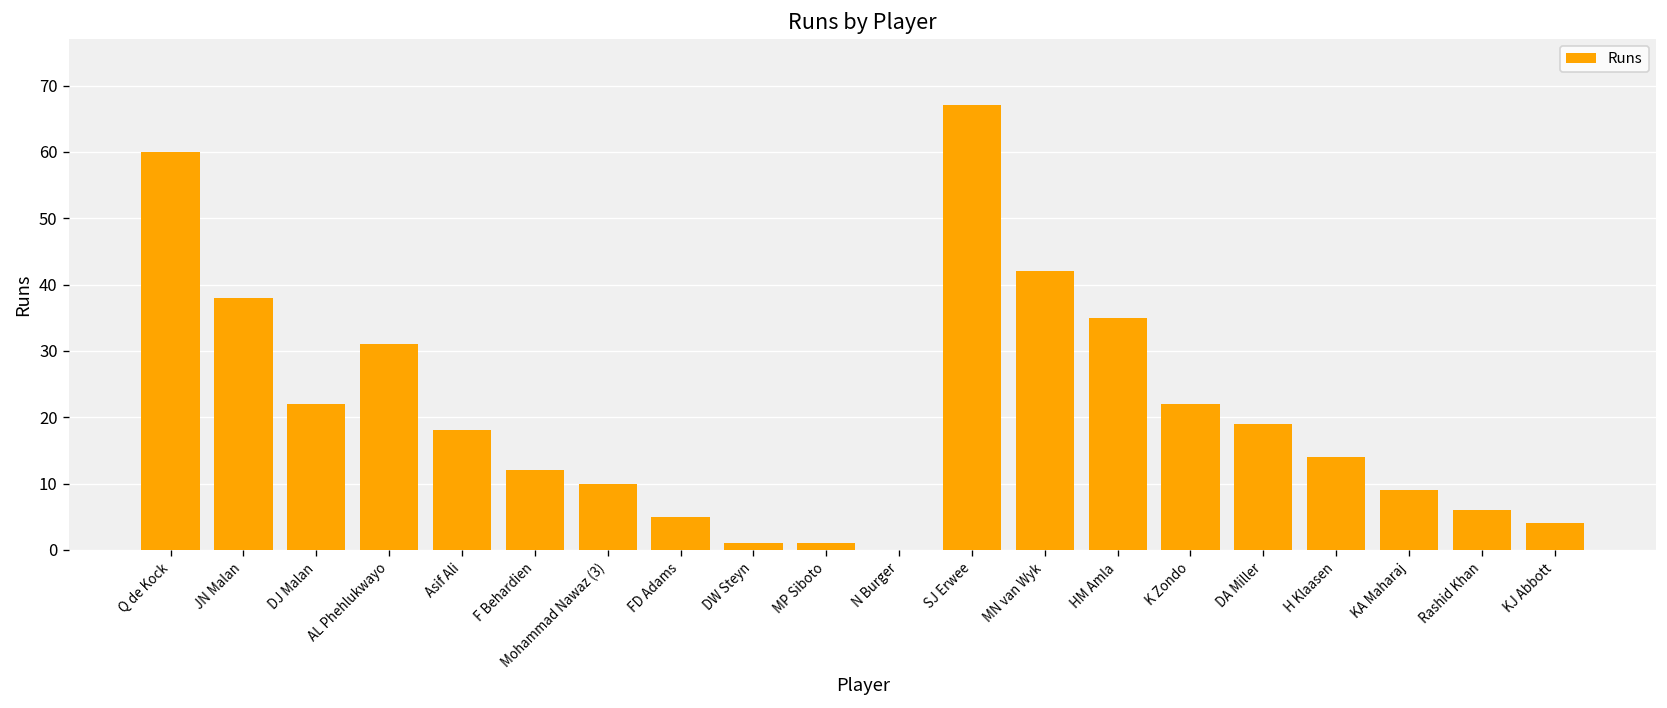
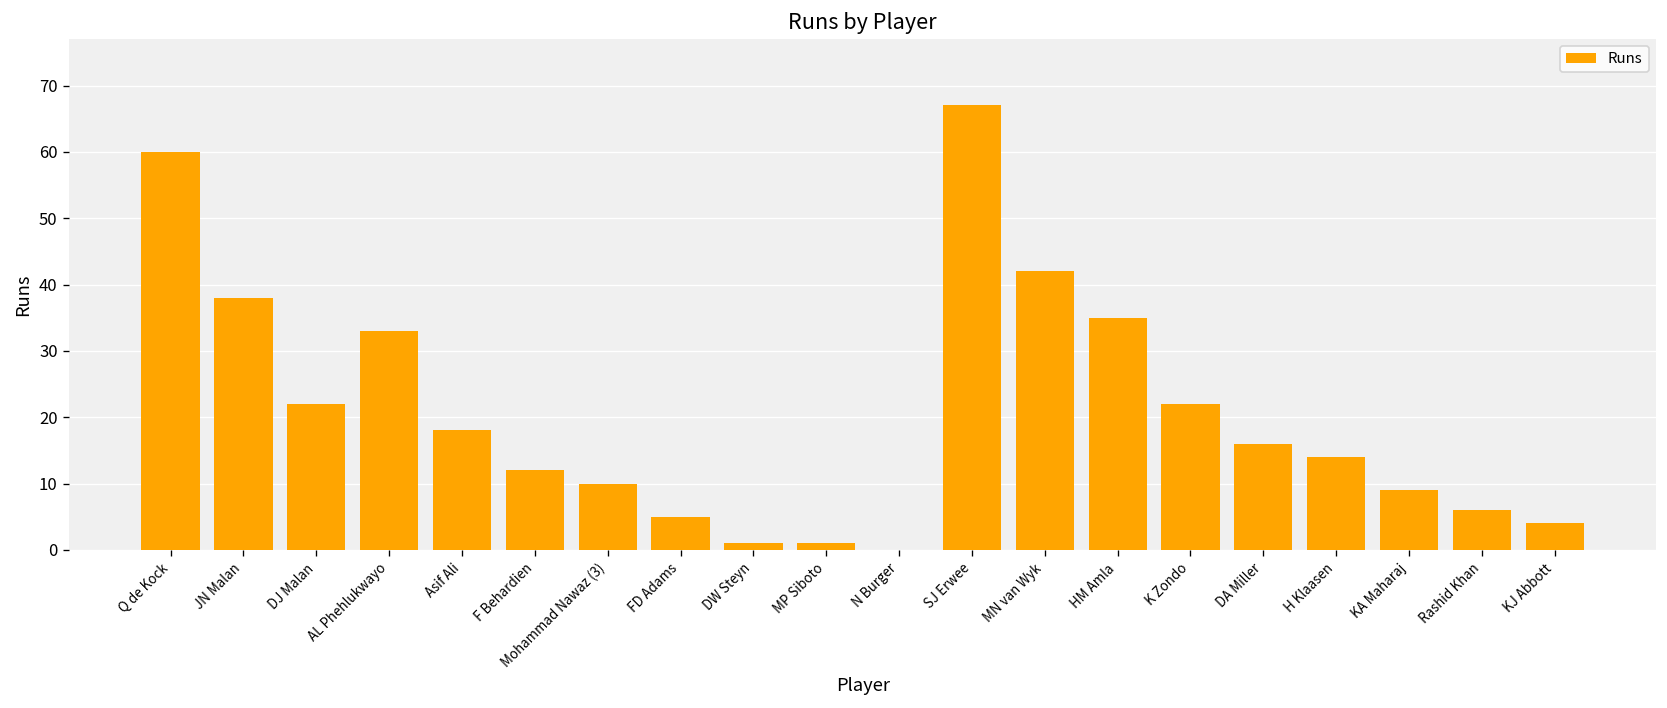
  {
    "Q de Kock": 60,
    "JN Malan": 38,
    "DJ Malan": 22,
-   "AL Phehlukwayo": 31,
+   "AL Phehlukwayo": 33,
    "Asif Ali": 18,
    "F Behardien": 12,
    "Mohammad Nawaz (3)": 10,
    "FD Adams": 5,
    "DW Steyn": 1,
    "MP Siboto": 1,
    "N Burger": 0,
    "SJ Erwee": 67,
    "MN van Wyk": 42,
    "HM Amla": 35,
    "K Zondo": 22,
-   "DA Miller": 19,
+   "DA Miller": 16,
    "H Klaasen": 14,
    "KA Maharaj": 9,
    "Rashid Khan": 6,
    "KJ Abbott": 4
  }
